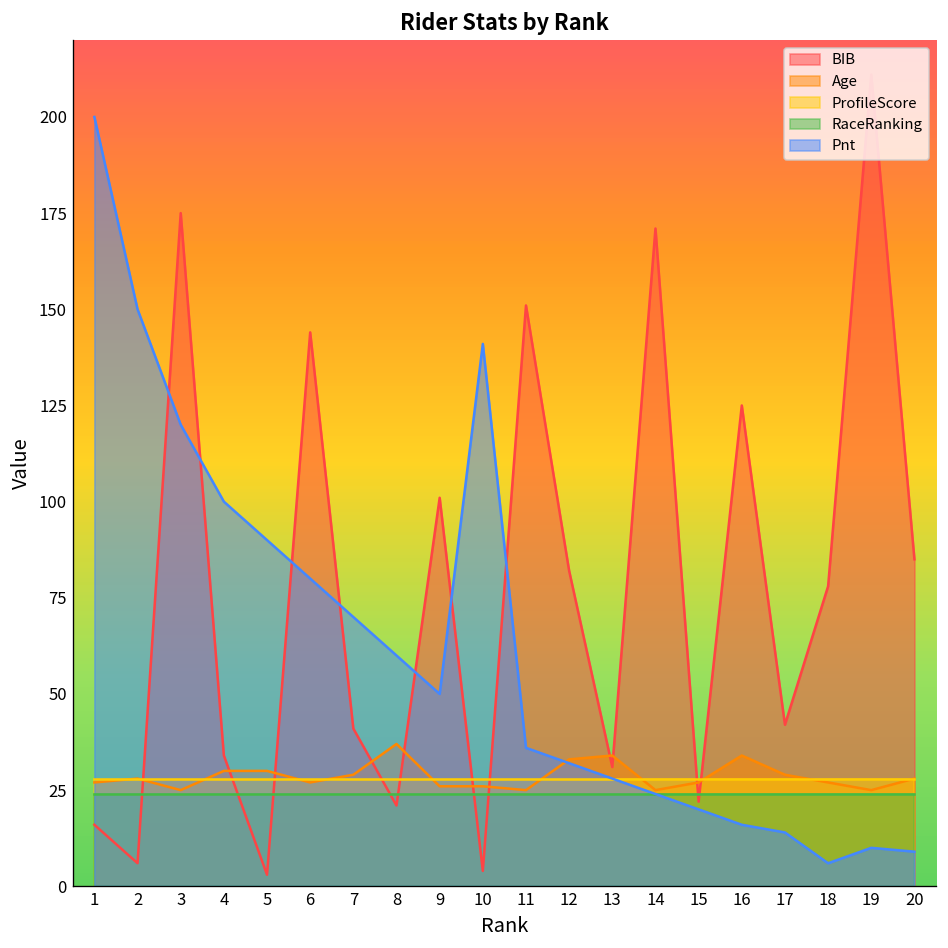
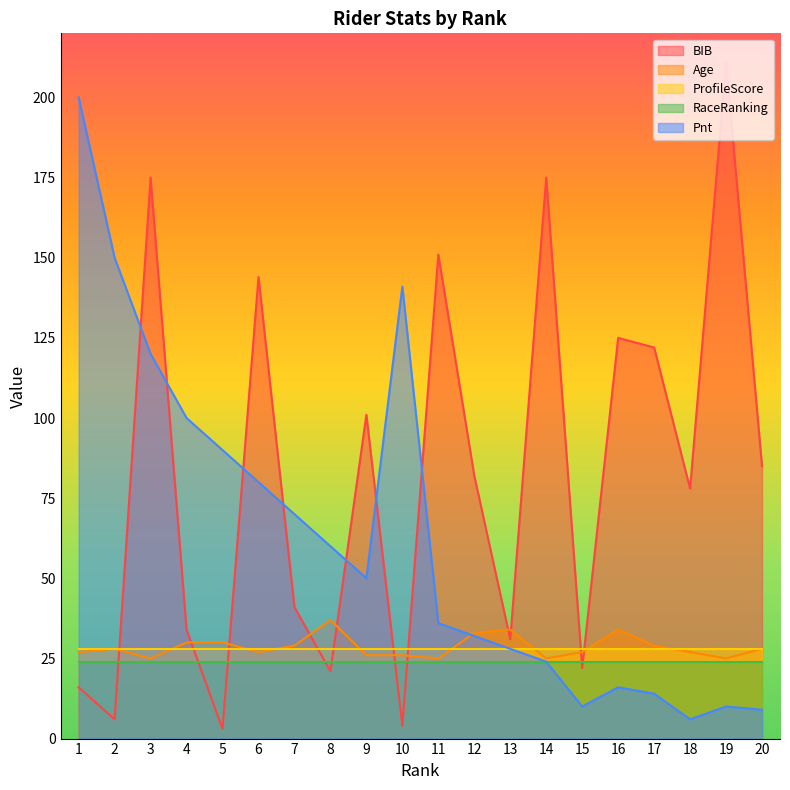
  {
    "BIB": {
      "1": 16,
      "2": 6,
      "3": 175,
      "4": 34,
      "5": 3,
      "6": 144,
      "7": 41,
      "8": 21,
      "9": 101,
      "10": 4,
      "11": 151,
      "12": 82,
      "13": 31,
-     "14": 171,
+     "14": 175,
      "15": 22,
      "16": 125,
-     "17": 42,
+     "17": 122,
      "18": 78,
      "20": 85
    },
    "RaceRanking": {
      "1": 24,
      "2": 24,
      "3": 24,
      "4": 24,
      "5": 24,
      "6": 24,
      "7": 24,
      "8": 24,
      "9": 24,
      "10": 24,
      "11": 24,
      "12": 24,
      "13": 24,
      "15": 24,
      "16": 24,
      "17": 24,
      "18": 24,
      "19": 24,
      "20": 24
    },
    "Pnt": {
      "1": 200,
      "2": 150,
      "3": 120,
      "4": 100,
      "5": 90,
      "6": 80,
      "7": 70,
      "8": 60,
      "9": 50,
      "10": 141,
      "11": 36,
      "12": 32,
-     "15": 20,
+     "15": 10,
      "16": 16,
      "17": 14,
      "18": 6,
      "19": 10,
      "20": 9
    }
  }
